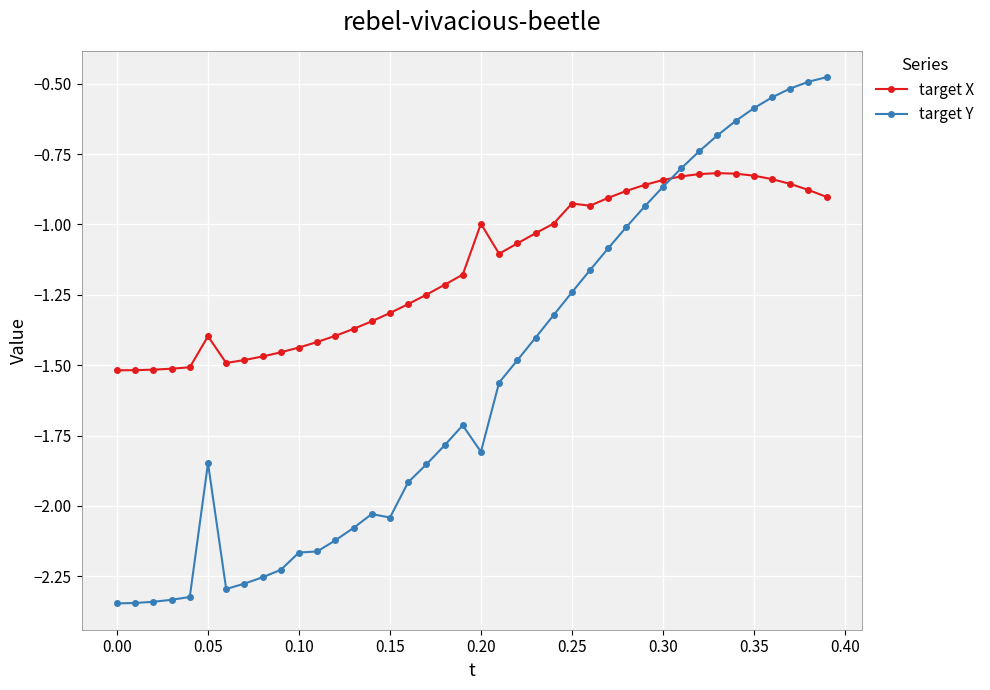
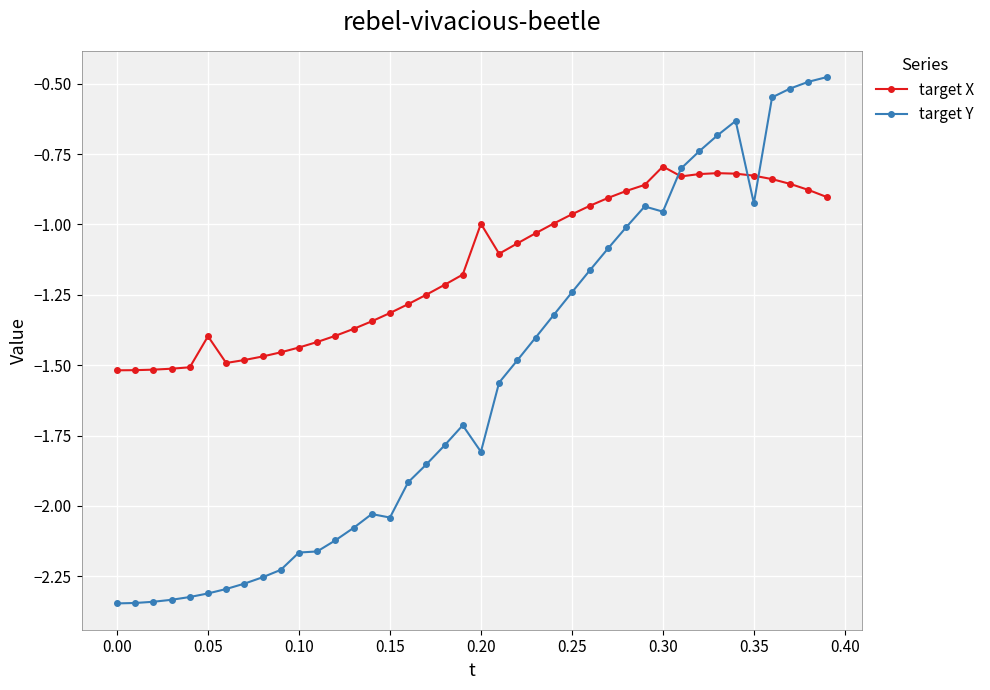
  {
    "target X": {
      "0.00": -1.52,
      "0.05": -1.40,
      "0.10": -1.44,
      "0.15": -1.31,
      "0.20": -1.00,
-     "0.25": -0.93,
-     "0.30": -0.84,
+     "0.25": -0.96,
+     "0.30": -0.79,
      "0.35": -0.83
    },
    "target Y": {
      "0.00": -2.35,
-     "0.05": -1.85,
+     "0.05": -2.31,
      "0.10": -2.17,
      "0.15": -2.04,
      "0.20": -1.81,
      "0.25": -1.24,
-     "0.30": -0.87,
-     "0.35": -0.59
+     "0.30": -0.95,
+     "0.35": -0.92
    }
  }
